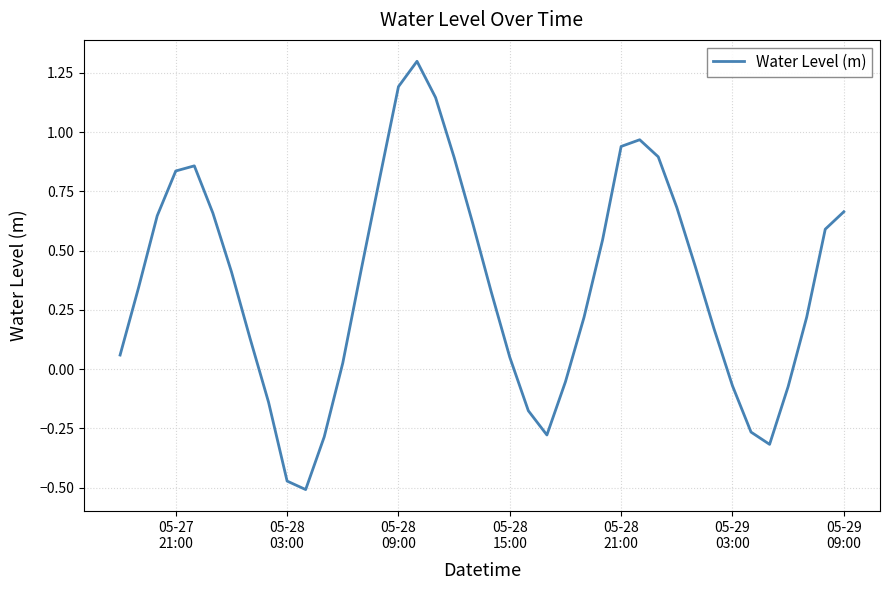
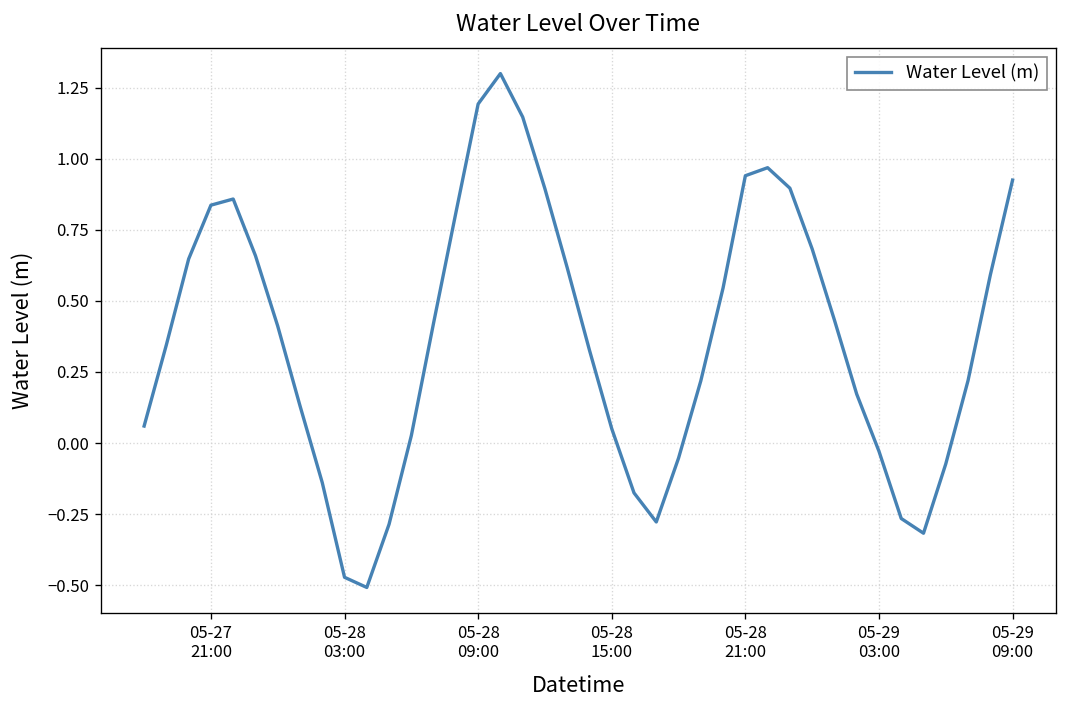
  {
    "05-27 21:00": 0.84,
    "05-28 03:00": -0.47,
    "05-28 09:00": 1.19,
    "05-28 15:00": 0.05,
    "05-28 21:00": 0.94,
-   "05-29 03:00": -0.07,
-   "05-29 09:00": 0.66
+   "05-29 03:00": -0.03,
+   "05-29 09:00": 0.92
  }
